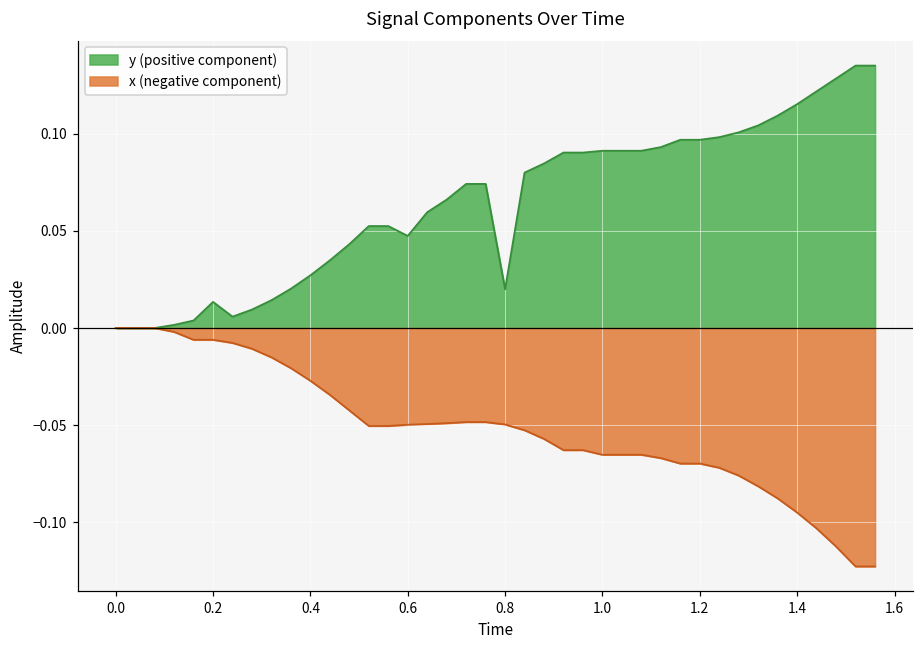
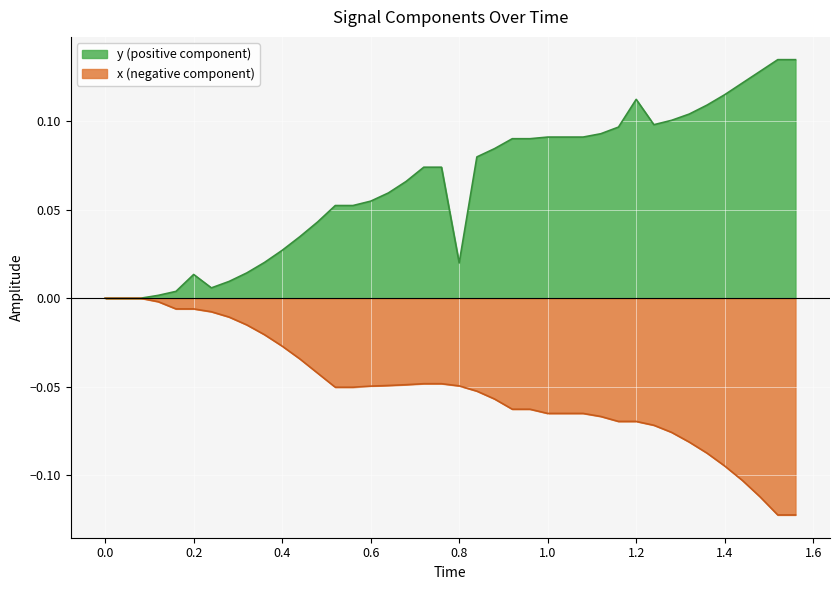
  {
    "y (positive component)": {
      "0.2": 0.013,
      "0.4": 0.027,
-     "0.6": 0.047,
+     "0.6": 0.055,
      "0.8": 0.020,
      "1.0": 0.091,
-     "1.2": 0.097,
+     "1.2": 0.112,
      "1.4": 0.115
    }
  }
